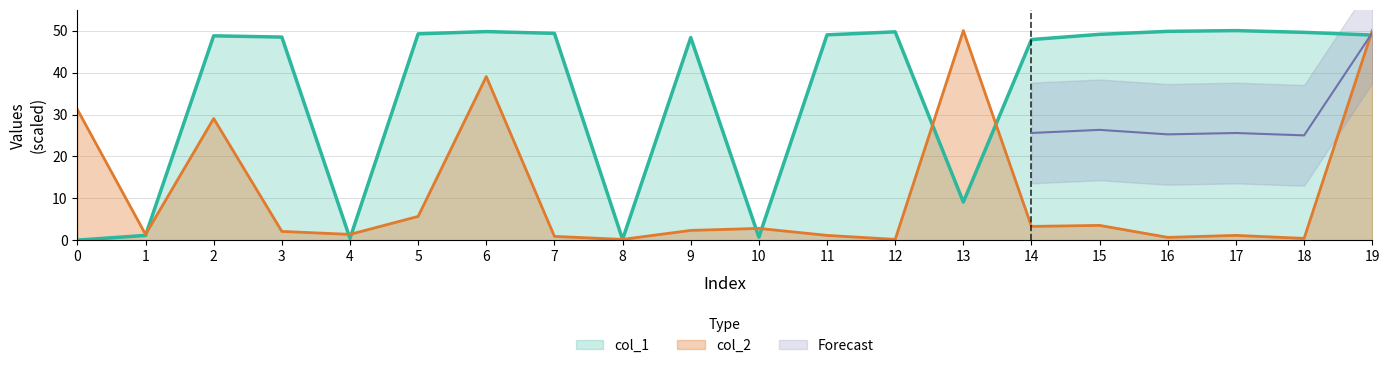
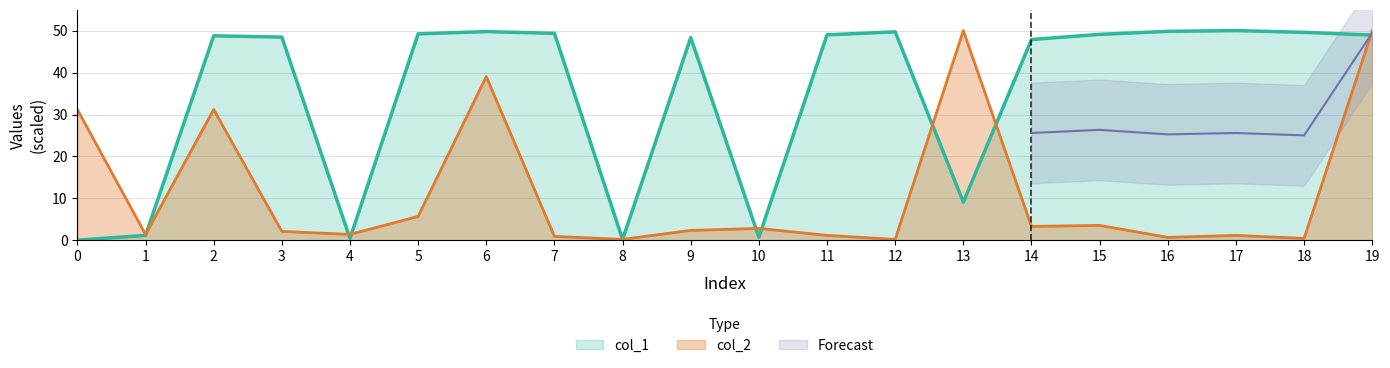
  {
    "col_2": {
      "0": 31,
-     "2": 29,
+     "2": 31,
      "3": 2,
      "4": 1,
      "5": 6,
      "6": 39,
      "7": 1,
      "9": 2,
      "10": 3,
      "11": 1,
      "12": 0,
      "13": 50,
      "14": 3,
      "15": 4,
      "16": 1,
      "17": 1,
      "18": 0
    }
  }
